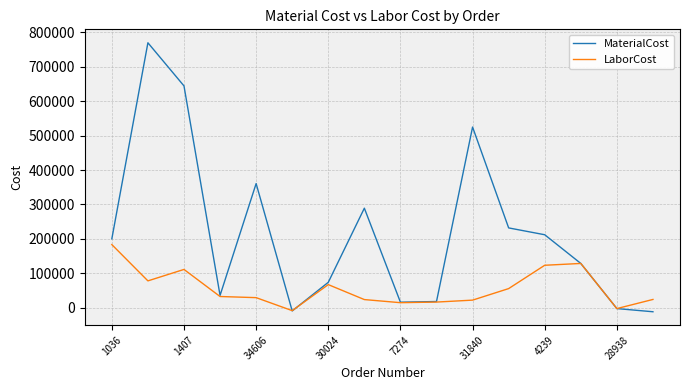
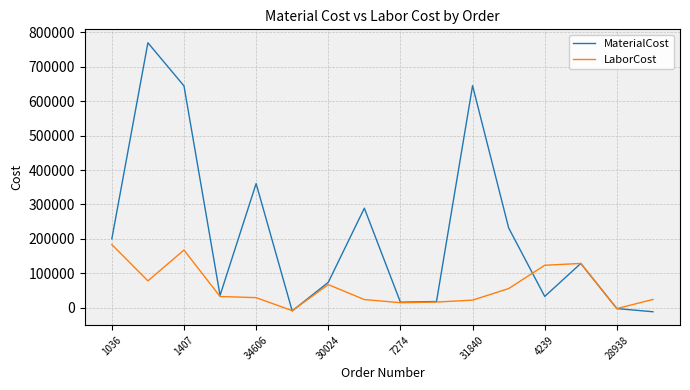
  {
    "MaterialCost": {
      "1036": 200000,
      "1407": 640000,
      "34606": 360000,
-     "31840": 520000,
-     "4239": 210000
+     "31840": 650000,
+     "4239": 30000
    },
    "LaborCost": {
      "1036": 180000,
-     "1407": 110000,
+     "1407": 170000,
      "34606": 30000,
      "31840": 20000,
      "4239": 120000
    }
  }
